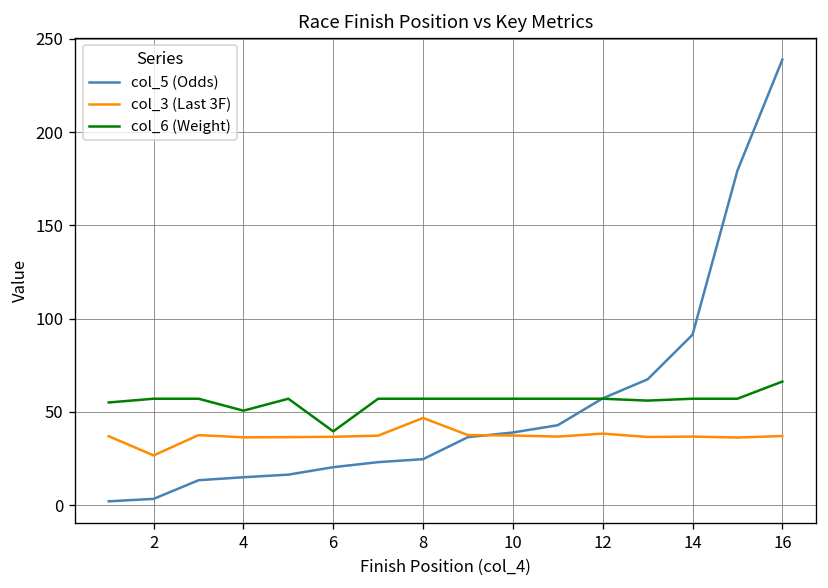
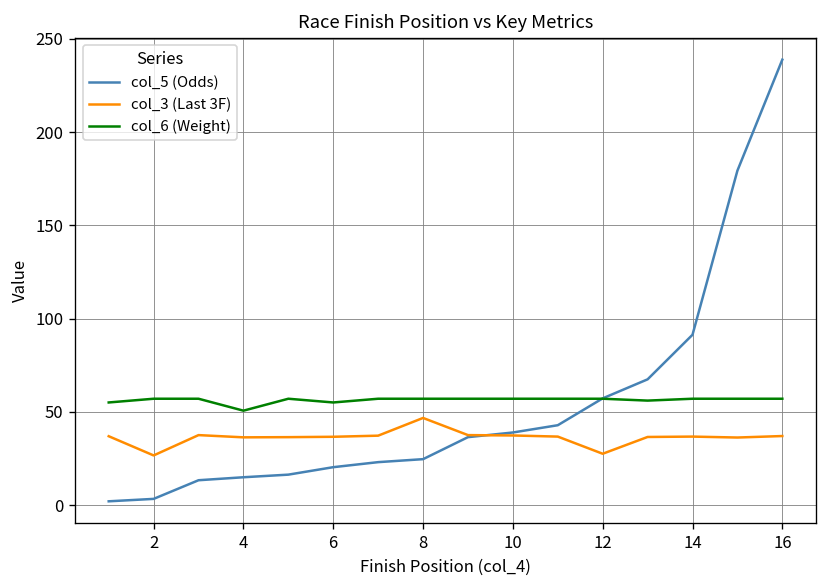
  {
    "col_5 (Odds)": {
      "2": 3,
      "4": 15,
      "6": 20,
      "8": 25,
      "14": 91,
      "16": 239
    },
    "col_3 (Last 3F)": {
      "2": 27,
      "4": 36,
      "6": 37,
      "8": 47,
-     "12": 38,
+     "12": 28,
      "14": 37,
      "16": 37
    },
    "col_6 (Weight)": {
      "2": 57,
      "4": 51,
-     "6": 40,
+     "6": 55,
      "8": 57,
      "10": 57,
      "14": 57,
-     "16": 66
+     "16": 57
    }
  }
